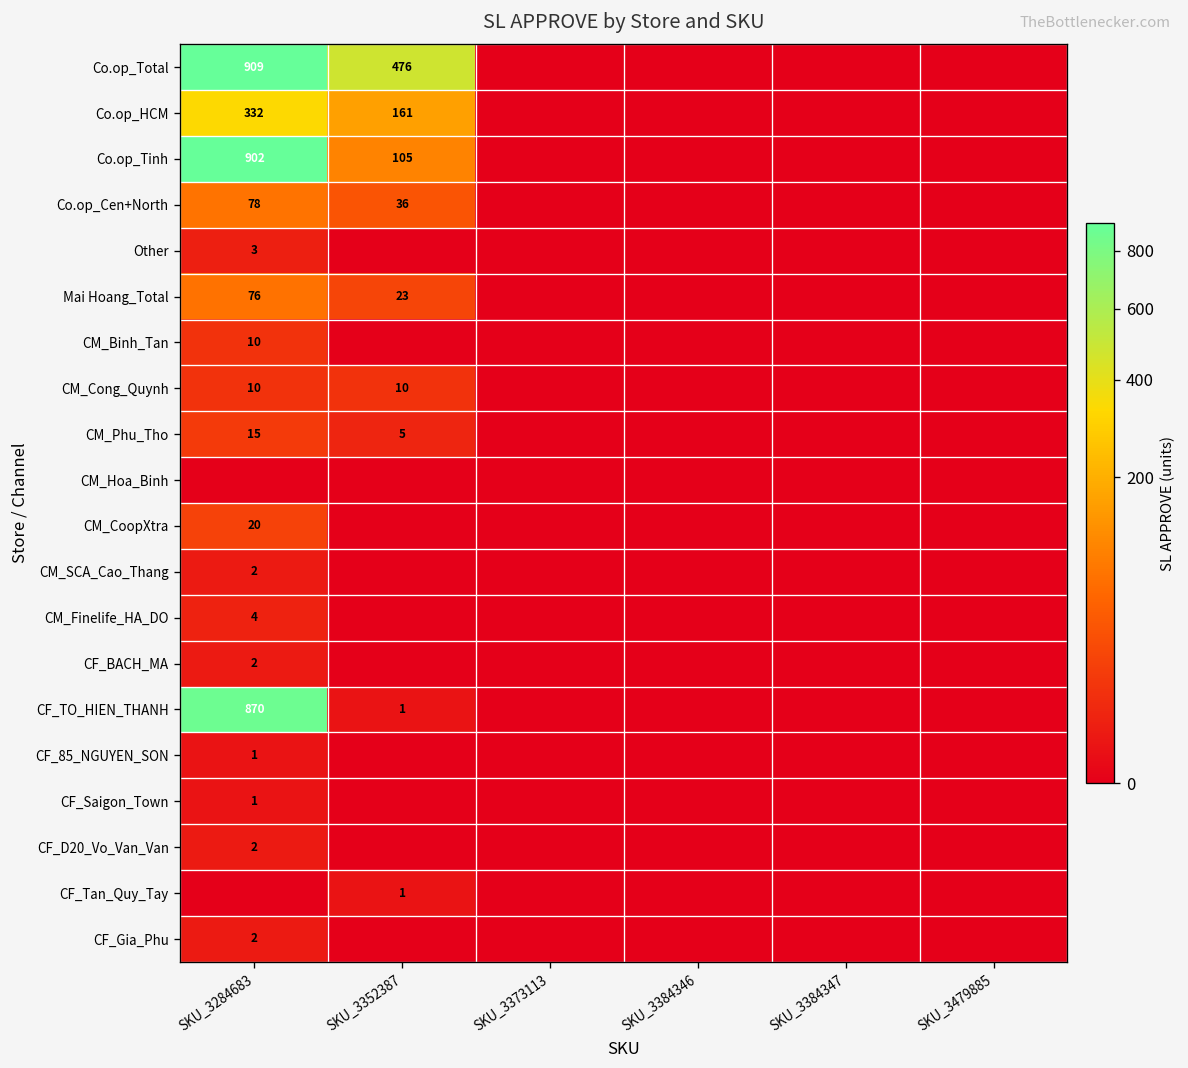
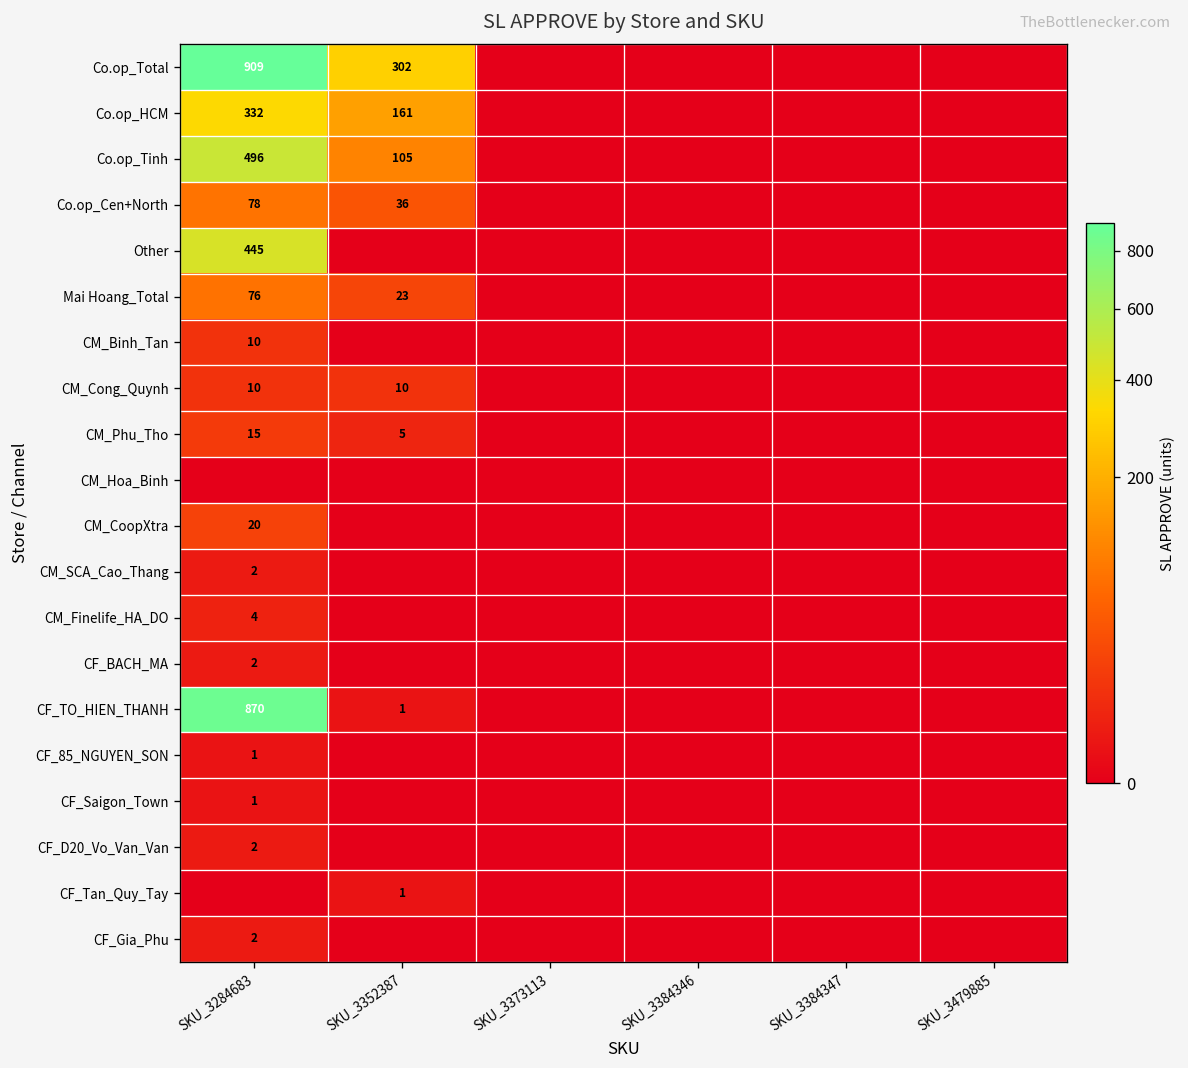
  {
    "Co.op_Total": {
      "SKU_3284683": 909,
-     "SKU_3352387": 476
+     "SKU_3352387": 302
    },
    "Co.op_HCM": {
      "SKU_3284683": 332,
      "SKU_3352387": 161
    },
    "Co.op_Tinh": {
-     "SKU_3284683": 902,
+     "SKU_3284683": 496,
      "SKU_3352387": 105
    },
    "Co.op_Cen+North": {
      "SKU_3284683": 78,
      "SKU_3352387": 36
    },
    "Other": {
-     "SKU_3284683": 3
+     "SKU_3284683": 445
    },
    "Mai Hoang_Total": {
      "SKU_3284683": 76,
      "SKU_3352387": 23
    },
    "CM_Binh_Tan": {
      "SKU_3284683": 10
    },
    "CM_Cong_Quynh": {
      "SKU_3284683": 10,
      "SKU_3352387": 10
    },
    "CM_Phu_Tho": {
      "SKU_3284683": 15,
      "SKU_3352387": 5
    },
    "CM_CoopXtra": {
      "SKU_3284683": 20
    },
    "CM_SCA_Cao_Thang": {
      "SKU_3284683": 2
    },
    "CM_Finelife_HA_DO": {
      "SKU_3284683": 4
    },
    "CF_BACH_MA": {
      "SKU_3284683": 2
    },
    "CF_TO_HIEN_THANH": {
      "SKU_3284683": 870,
      "SKU_3352387": 1
    },
    "CF_85_NGUYEN_SON": {
      "SKU_3284683": 1
    },
    "CF_Saigon_Town": {
      "SKU_3284683": 1
    },
    "CF_D20_Vo_Van_Van": {
      "SKU_3284683": 2
    },
    "CF_Tan_Quy_Tay": {
      "SKU_3352387": 1
    },
    "CF_Gia_Phu": {
      "SKU_3284683": 2
    }
  }
